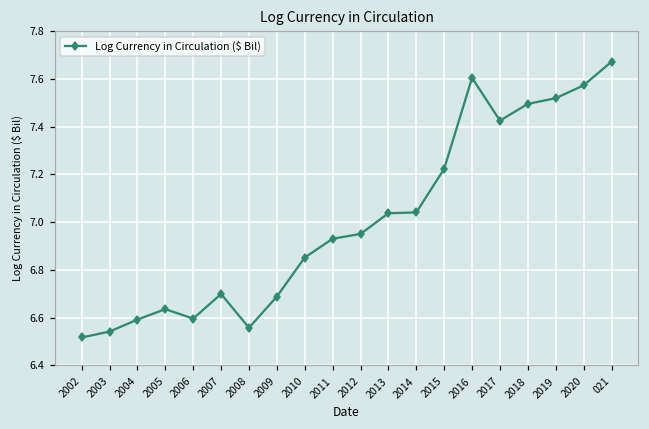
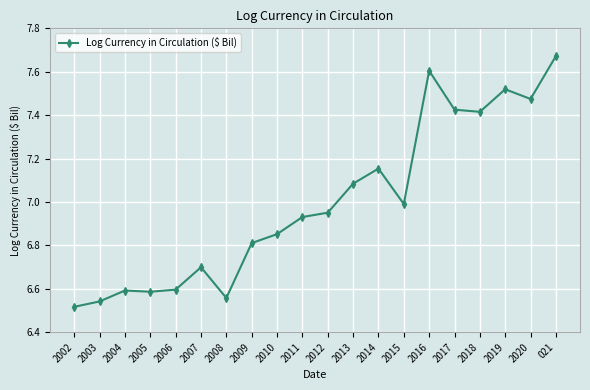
  {
    "2002": 6.52,
    "2003": 6.54,
    "2004": 6.59,
-   "2005": 6.64,
+   "2005": 6.59,
    "2006": 6.60,
    "2007": 6.70,
    "2008": 6.56,
-   "2009": 6.69,
+   "2009": 6.81,
    "2010": 6.85,
    "2011": 6.93,
    "2012": 6.95,
-   "2013": 7.04,
-   "2014": 7.04,
-   "2015": 7.22,
+   "2013": 7.08,
+   "2014": 7.15,
+   "2015": 6.99,
    "2016": 7.60,
    "2017": 7.43,
-   "2018": 7.50,
+   "2018": 7.42,
    "2019": 7.52,
-   "2020": 7.57,
+   "2020": 7.47,
    "021": 7.67
  }
